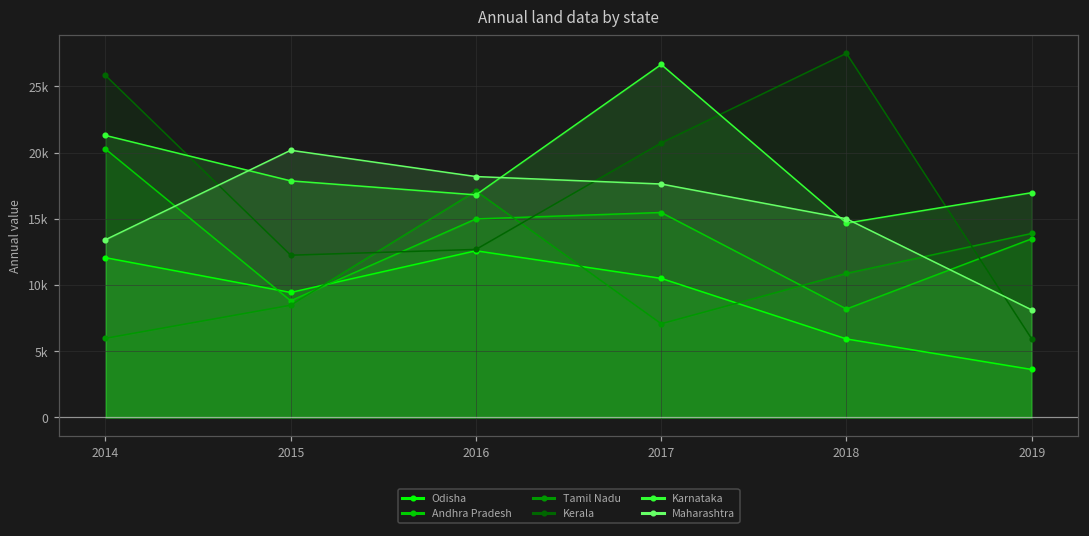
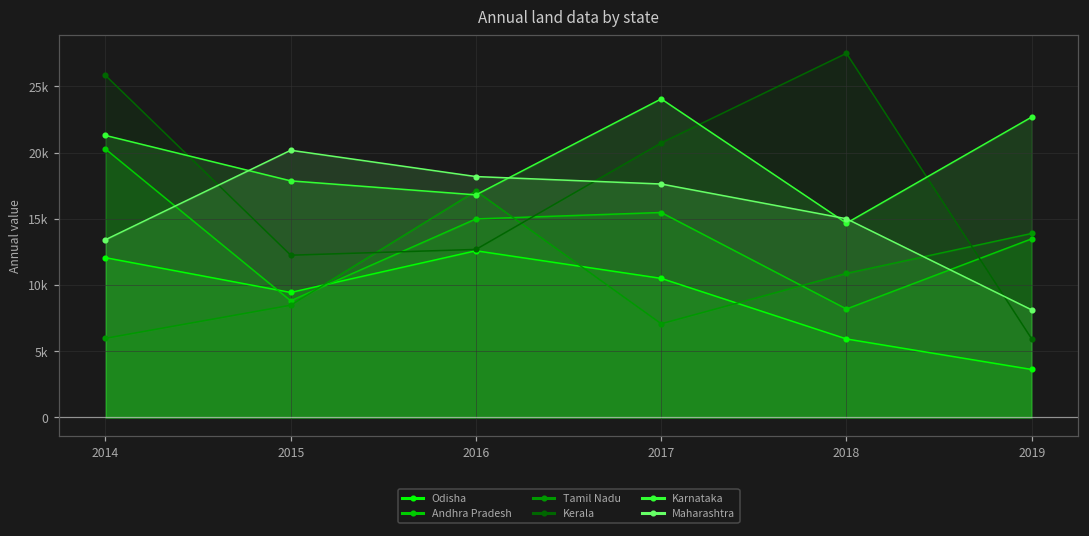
  {
    "Karnataka": {
      "2014": 21300,
      "2015": 17900,
      "2016": 16800,
-     "2017": 26700,
+     "2017": 24100,
      "2018": 14700,
-     "2019": 17000
+     "2019": 22700
    },
    "Maharashtra": {
      "2014": 13400,
      "2015": 20200,
      "2016": 18200,
      "2017": 17600,
      "2018": 15000,
      "2019": 8100
    }
  }
